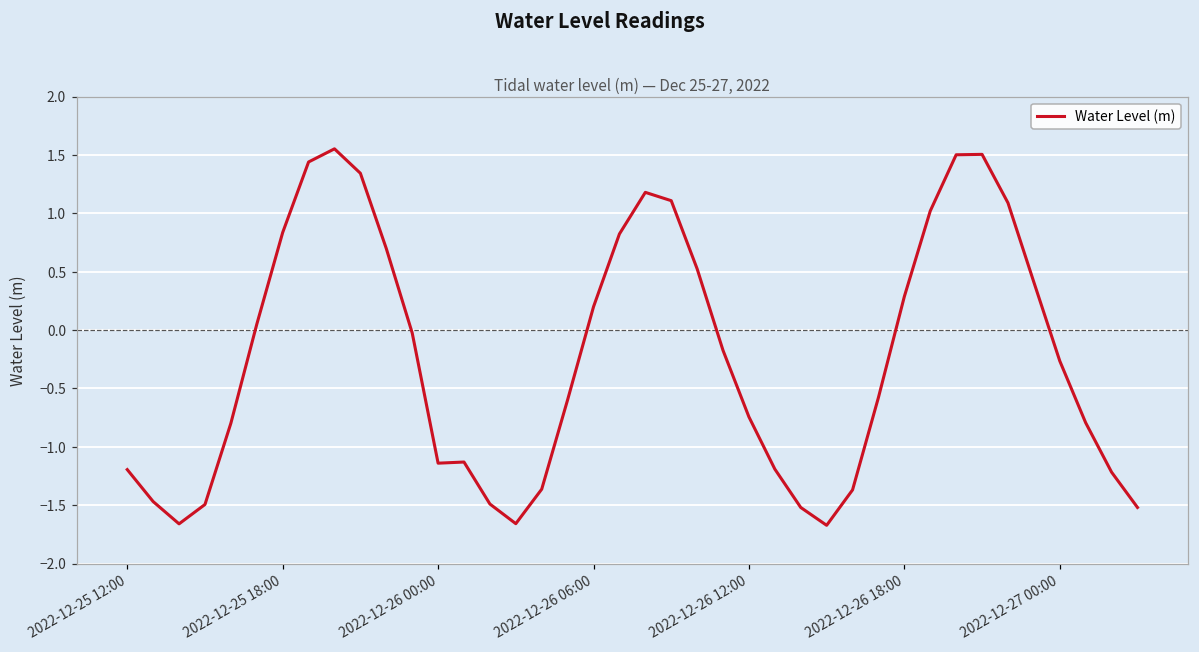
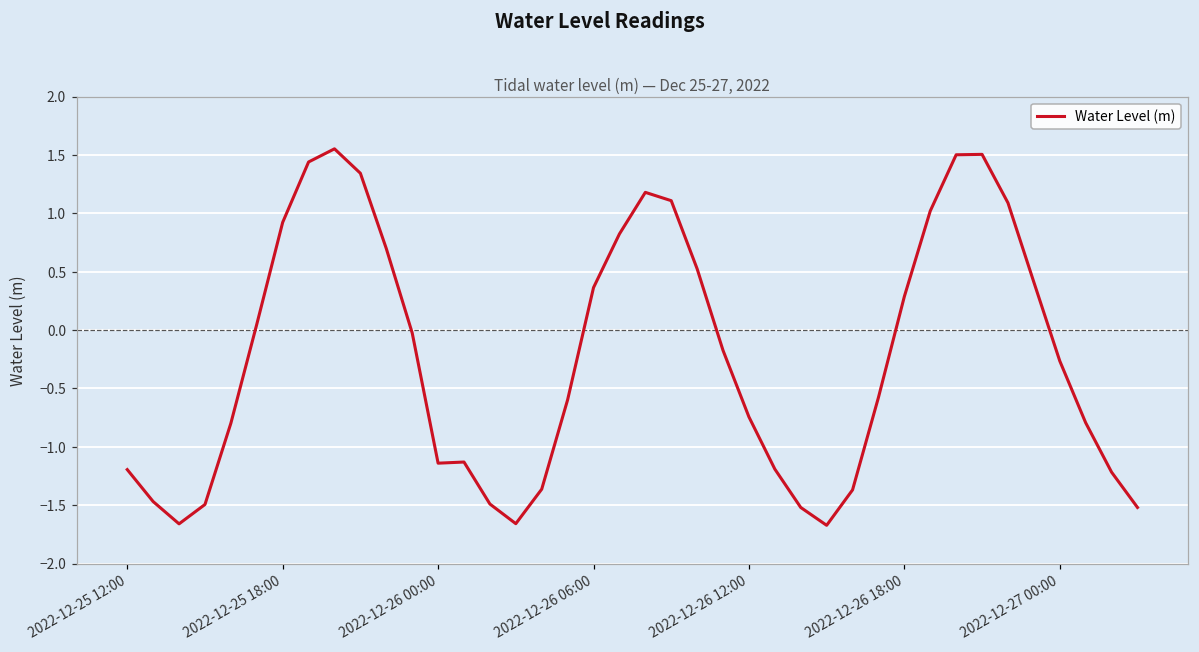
  {
    "2022-12-25 12:00": -1.20,
-   "2022-12-25 18:00": 0.84,
+   "2022-12-25 18:00": 0.92,
    "2022-12-26 00:00": -1.14,
-   "2022-12-26 06:00": 0.20,
+   "2022-12-26 06:00": 0.36,
    "2022-12-26 12:00": -0.74,
    "2022-12-26 18:00": 0.29,
    "2022-12-27 00:00": -0.26
  }
